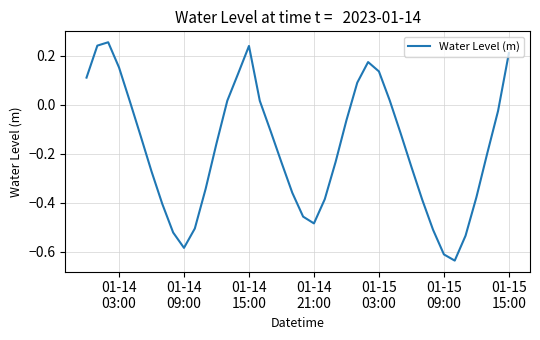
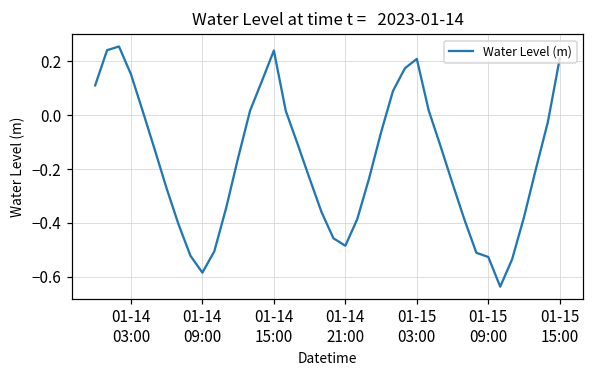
  {
    "01-14 03:00": 0.15,
    "01-14 09:00": -0.58,
    "01-14 15:00": 0.24,
    "01-14 21:00": -0.48,
-   "01-15 03:00": 0.14,
-   "01-15 09:00": -0.61
+   "01-15 03:00": 0.21,
+   "01-15 09:00": -0.53
  }
